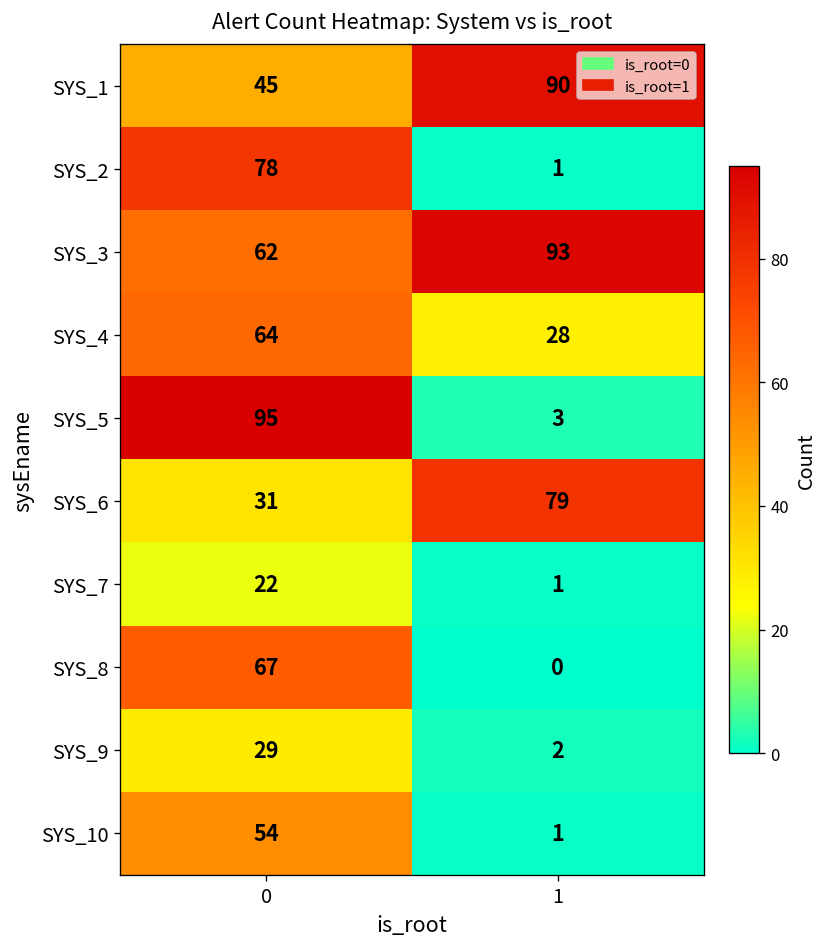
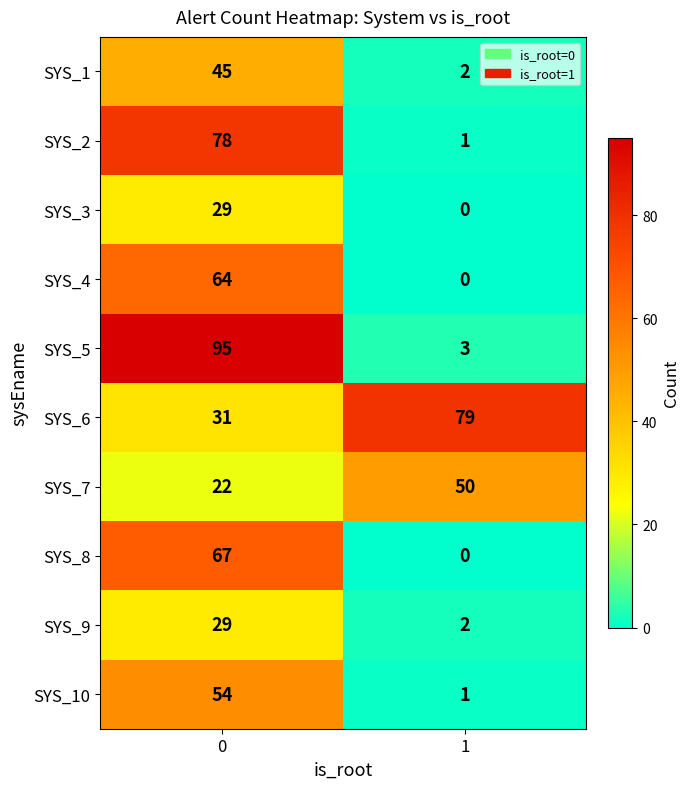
  {
    "SYS_1": {
      "0": 45,
-     "1": 90
+     "1": 2
    },
    "SYS_2": {
      "0": 78,
      "1": 1
    },
    "SYS_3": {
-     "0": 62,
-     "1": 93
+     "0": 29,
+     "1": 0
    },
    "SYS_4": {
      "0": 64,
-     "1": 28
+     "1": 0
    },
    "SYS_5": {
      "0": 95,
      "1": 3
    },
    "SYS_6": {
      "0": 31,
      "1": 79
    },
    "SYS_7": {
      "0": 22,
-     "1": 1
+     "1": 50
    },
    "SYS_8": {
      "0": 67,
      "1": 0
    },
    "SYS_9": {
      "0": 29,
      "1": 2
    },
    "SYS_10": {
      "0": 54,
      "1": 1
    }
  }
